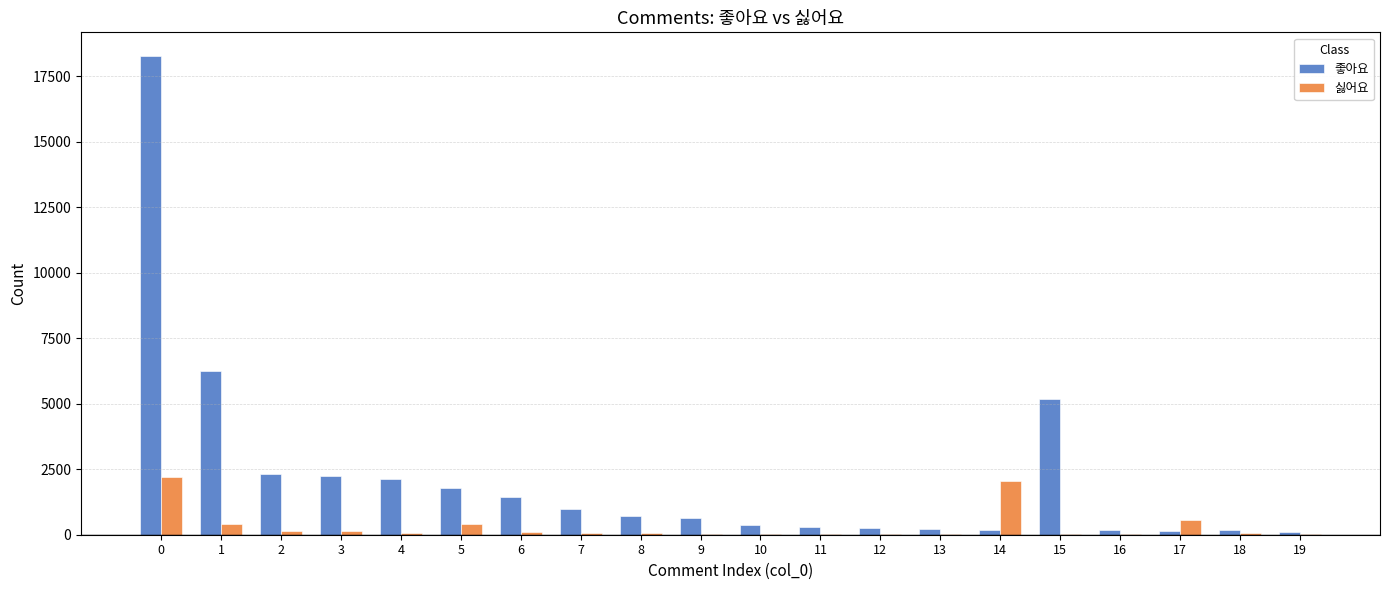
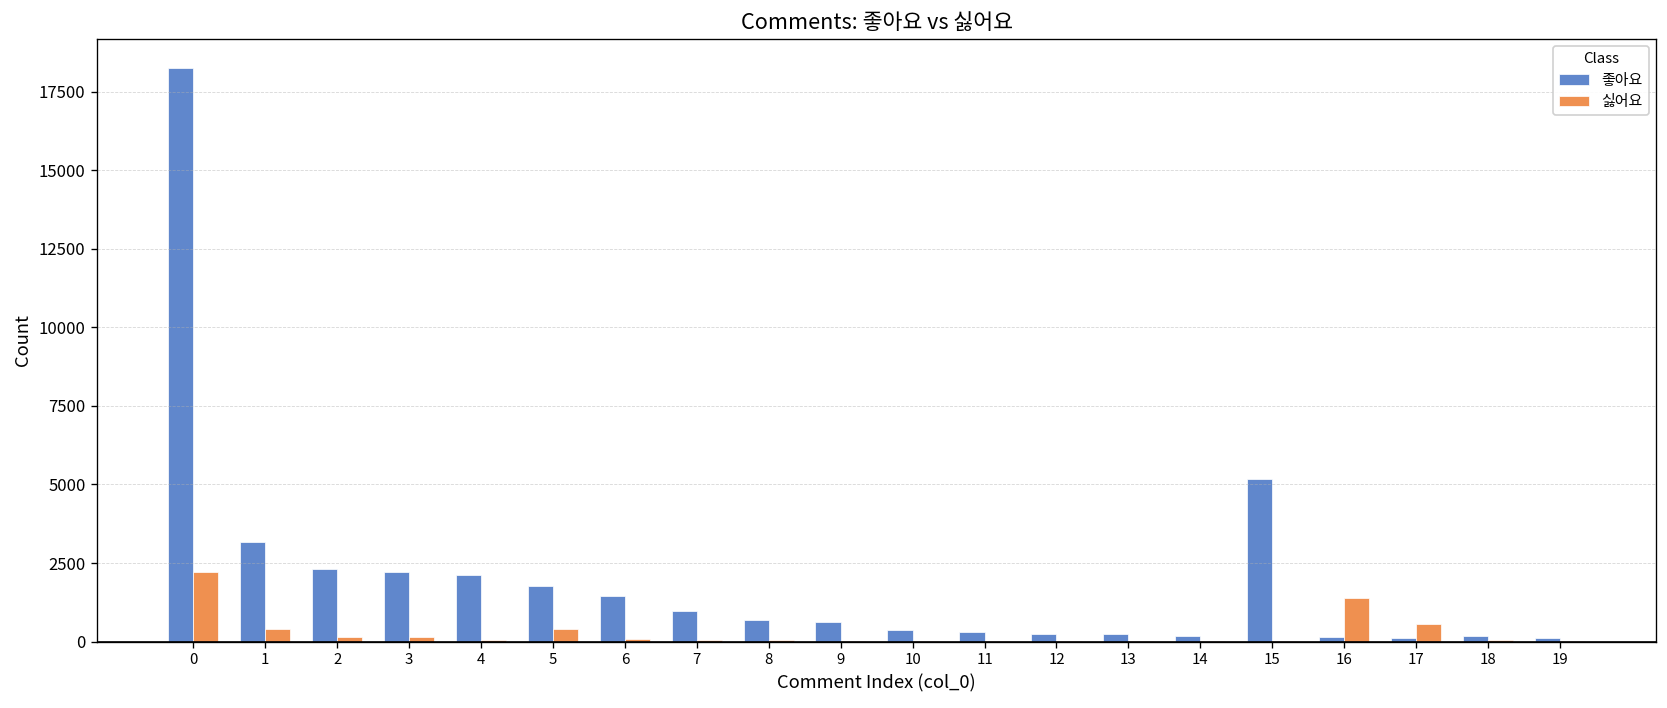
  {
    "좋아요": {
      "0": 18300,
-     "1": 6300,
+     "1": 3200,
      "2": 2300,
      "3": 2200,
      "4": 2100,
      "5": 1800,
      "6": 1500,
      "7": 1000,
      "8": 700,
      "9": 600,
      "10": 400,
      "11": 300,
      "12": 200,
      "13": 200,
      "14": 200,
      "15": 5200,
      "16": 200,
      "17": 100,
      "18": 200,
      "19": 100
    },
    "싫어요": {
      "0": 2200,
      "1": 400,
      "2": 100,
      "3": 100,
      "5": 400,
-     "14": 2100,
-     "16": 0,
+     "14": 0,
+     "16": 1400,
      "17": 600
    }
  }
